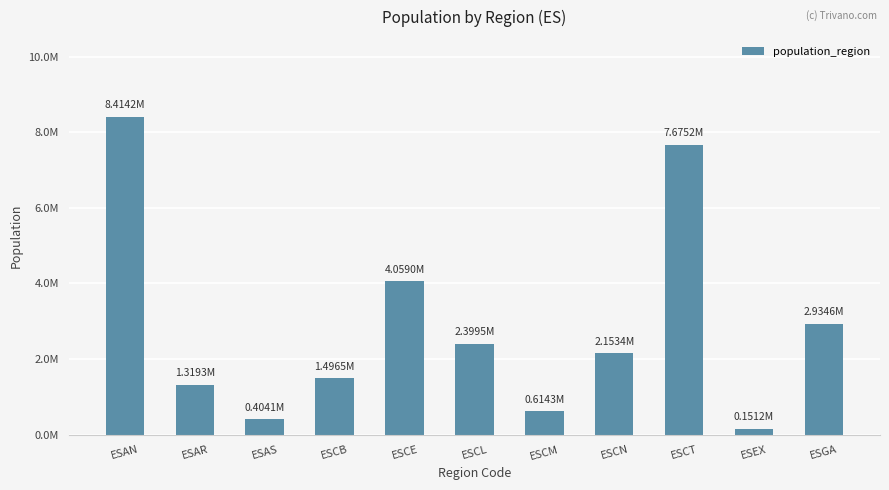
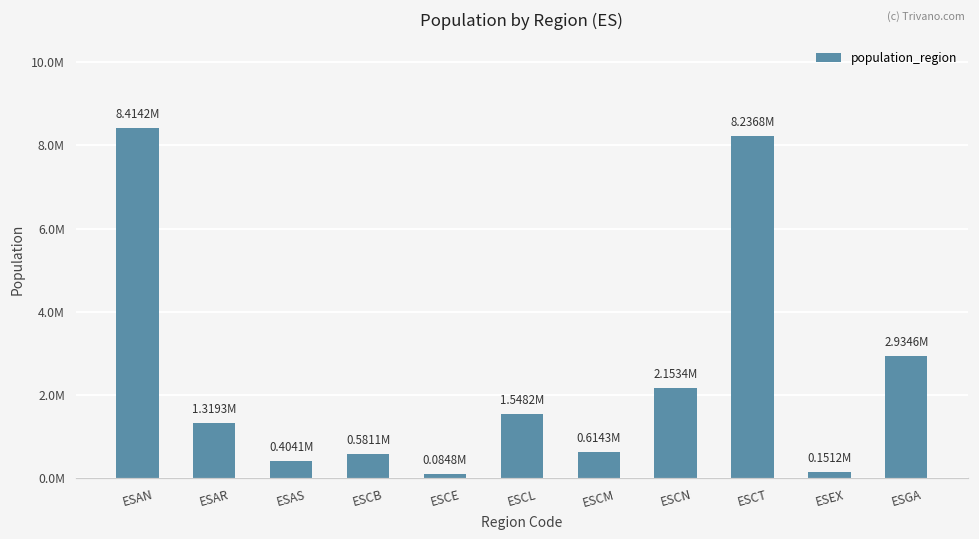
  {
    "ESAN": "8.4142M",
    "ESAR": "1.3193M",
    "ESAS": "0.4041M",
-   "ESCB": "1.4965M",
-   "ESCE": "4.0590M",
-   "ESCL": "2.3995M",
+   "ESCB": "0.5811M",
+   "ESCE": "0.0848M",
+   "ESCL": "1.5482M",
    "ESCM": "0.6143M",
    "ESCN": "2.1534M",
-   "ESCT": "7.6752M",
+   "ESCT": "8.2368M",
    "ESEX": "0.1512M",
    "ESGA": "2.9346M"
  }
